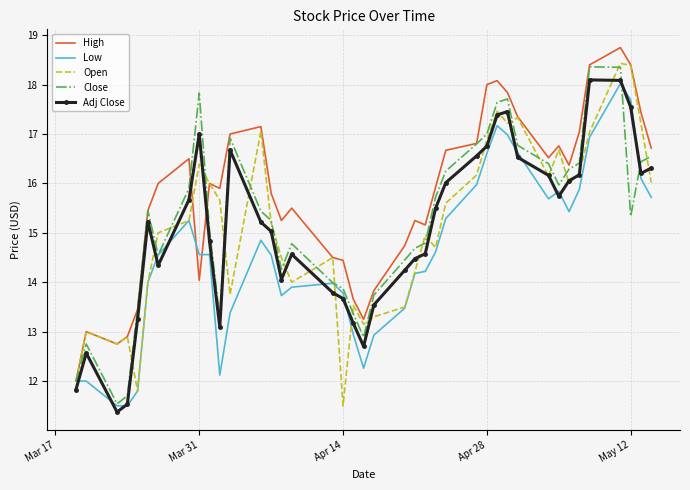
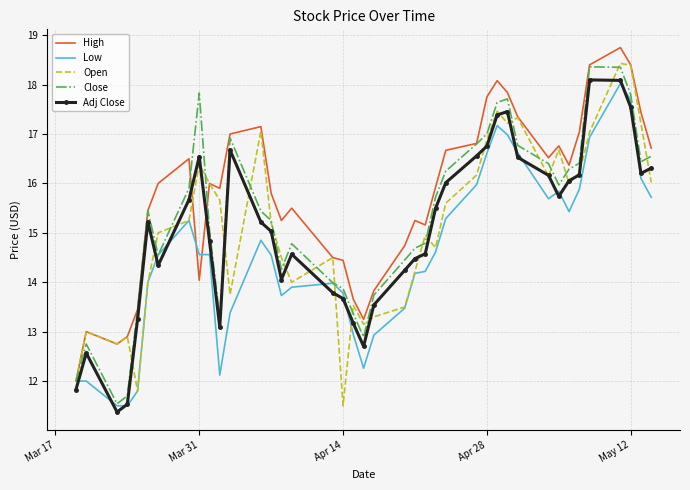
  {
    "High": {
      "Mar 31": 14.0,
      "Apr 14": 14.4,
-     "Apr 28": 18.0
+     "Apr 28": 17.8
    },
    "Low": {
      "Mar 31": 14.6,
      "Apr 14": 13.8,
      "Apr 28": 16.6,
      "May 12": 17.7
    },
    "Open": {
      "Mar 31": 16.4,
      "Apr 14": 11.5,
      "Apr 28": 16.9
    },
    "Close": {
      "Mar 31": 17.8,
      "Apr 14": 13.9,
      "Apr 28": 17.0,
-     "May 12": 15.3
+     "May 12": 17.8
    },
    "Adj Close": {
-     "Mar 31": 17.0,
+     "Mar 31": 16.5,
      "Apr 14": 13.7,
      "Apr 28": 16.8,
      "May 12": 17.5
    }
  }
